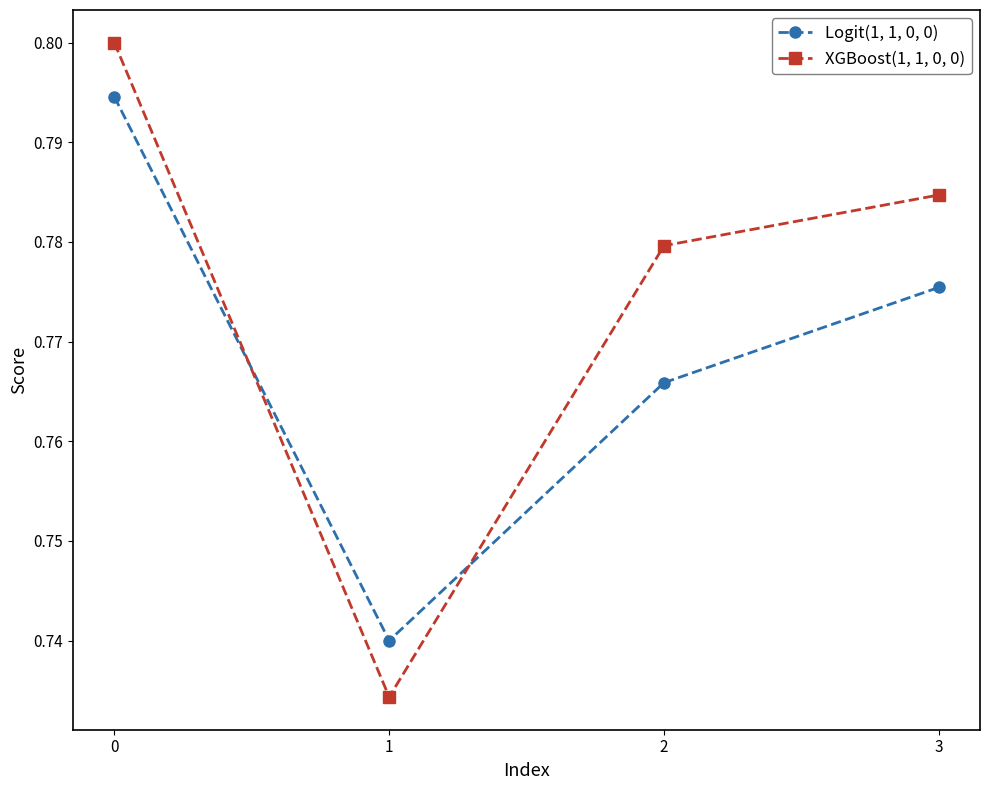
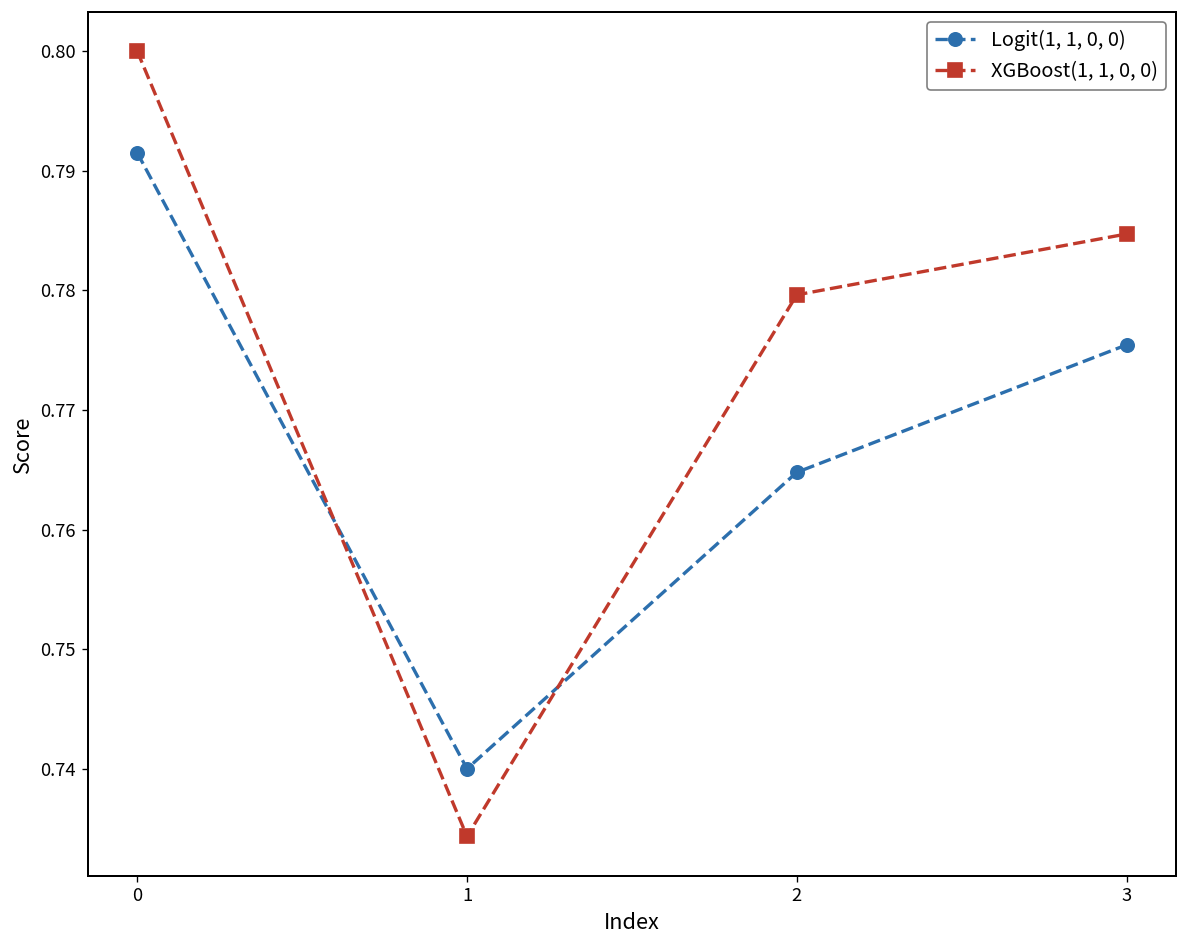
  {
    "Logit(1, 1, 0, 0)": {
-     "0": 0.795,
+     "0": 0.792,
      "1": 0.740,
-     "2": 0.766,
+     "2": 0.765,
      "3": 0.775
    },
    "XGBoost(1, 1, 0, 0)": {
      "0": 0.800,
      "1": 0.734,
      "2": 0.780,
      "3": 0.785
    }
  }
